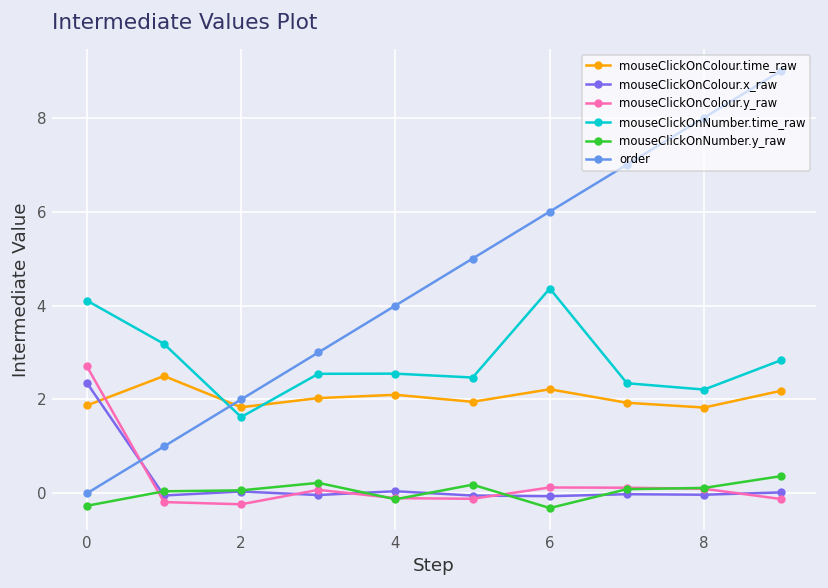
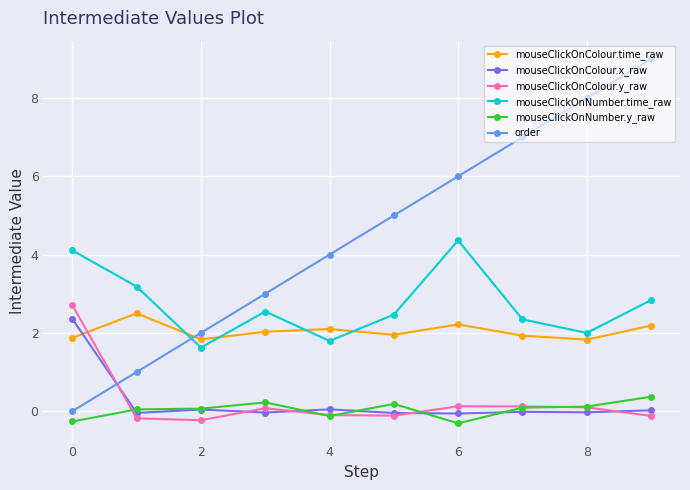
  {
    "mouseClickOnColour.time_raw": {
      "0": 1.9,
      "2": 1.8,
      "4": 2.1,
      "6": 2.2,
      "8": 1.8
    },
    "mouseClickOnColour.y_raw": {
      "0": 2.7,
      "2": -0.2,
      "6": 0.1
    },
    "mouseClickOnNumber.time_raw": {
      "0": 4.1,
      "2": 1.6,
-     "4": 2.5,
+     "4": 1.8,
      "6": 4.4,
-     "8": 2.2
+     "8": 2.0
    },
    "mouseClickOnNumber.y_raw": {
      "0": -0.3,
      "6": -0.3
    }
  }
